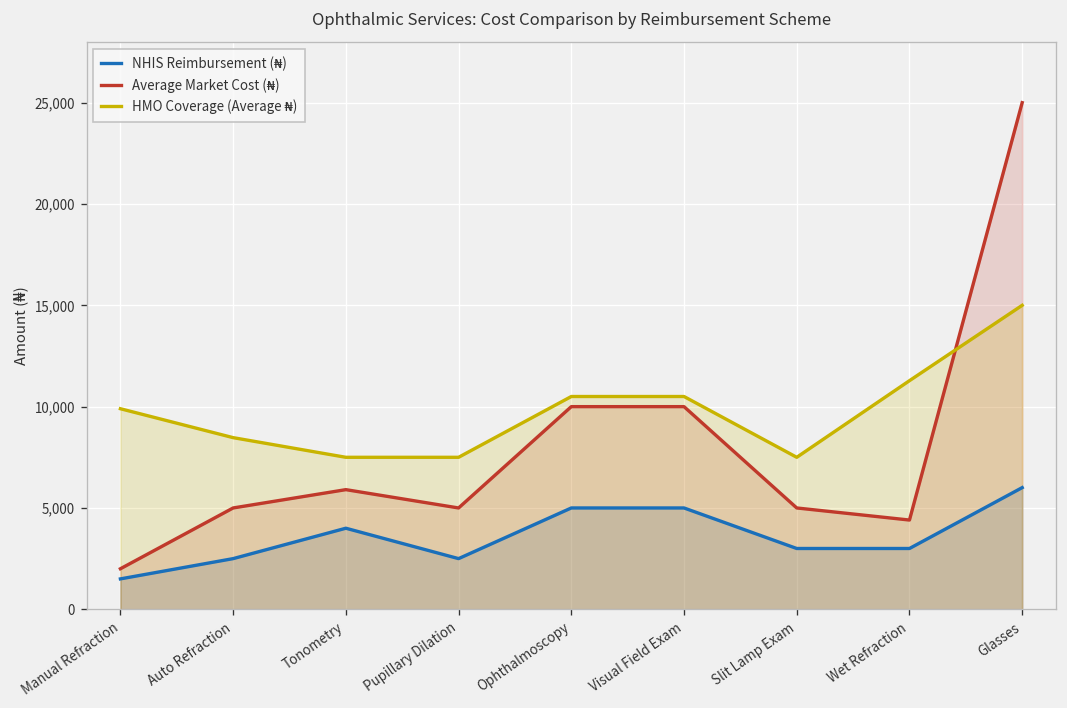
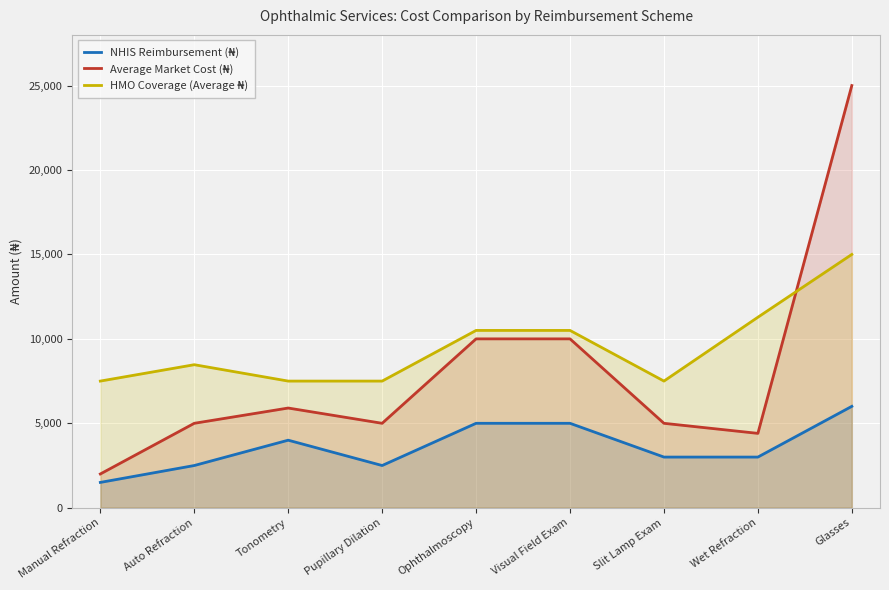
  {
    "NHIS Reimbursement (₦)": {
      "Manual Refraction": "1,500",
      "Auto Refraction": "2,500",
      "Tonometry": "4,000",
      "Pupillary Dilation": "2,500",
      "Ophthalmoscopy": "5,000",
      "Visual Field Exam": "5,000",
      "Slit Lamp Exam": "3,000",
      "Wet Refraction": "3,000",
      "Glasses": "6,000"
    },
    "Average Market Cost (₦)": {
      "Manual Refraction": "2,000",
      "Auto Refraction": "5,000",
      "Tonometry": "5,900",
      "Pupillary Dilation": "5,000",
      "Ophthalmoscopy": "10,000",
      "Visual Field Exam": "10,000",
      "Slit Lamp Exam": "5,000",
      "Wet Refraction": "4,400",
      "Glasses": "25,000"
    },
    "HMO Coverage (Average ₦)": {
-     "Manual Refraction": "9,900",
+     "Manual Refraction": "7,500",
      "Auto Refraction": "8,500",
      "Tonometry": "7,500",
      "Pupillary Dilation": "7,500",
      "Ophthalmoscopy": "10,500",
      "Visual Field Exam": "10,500",
      "Slit Lamp Exam": "7,500",
      "Wet Refraction": "11,300",
      "Glasses": "15,000"
    }
  }
